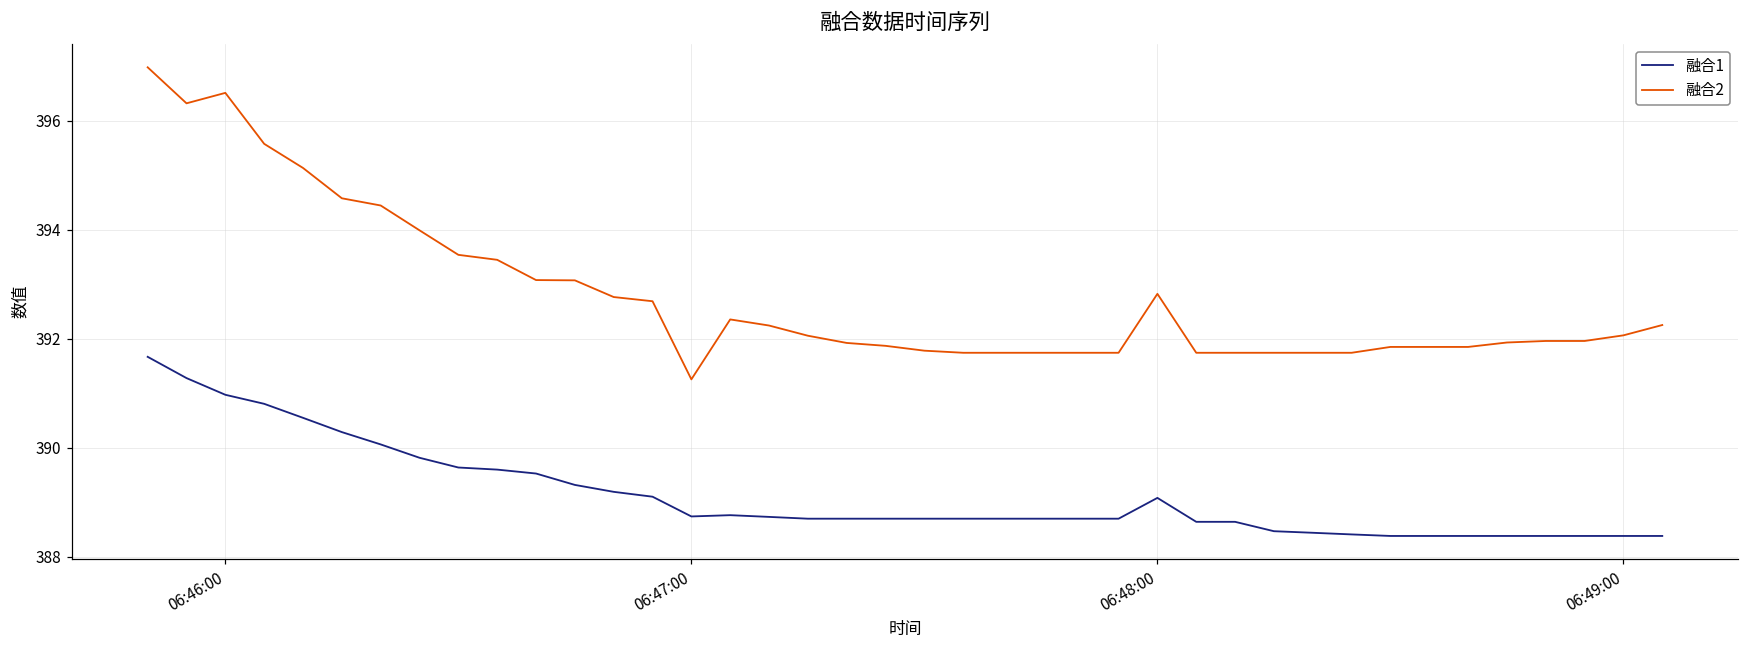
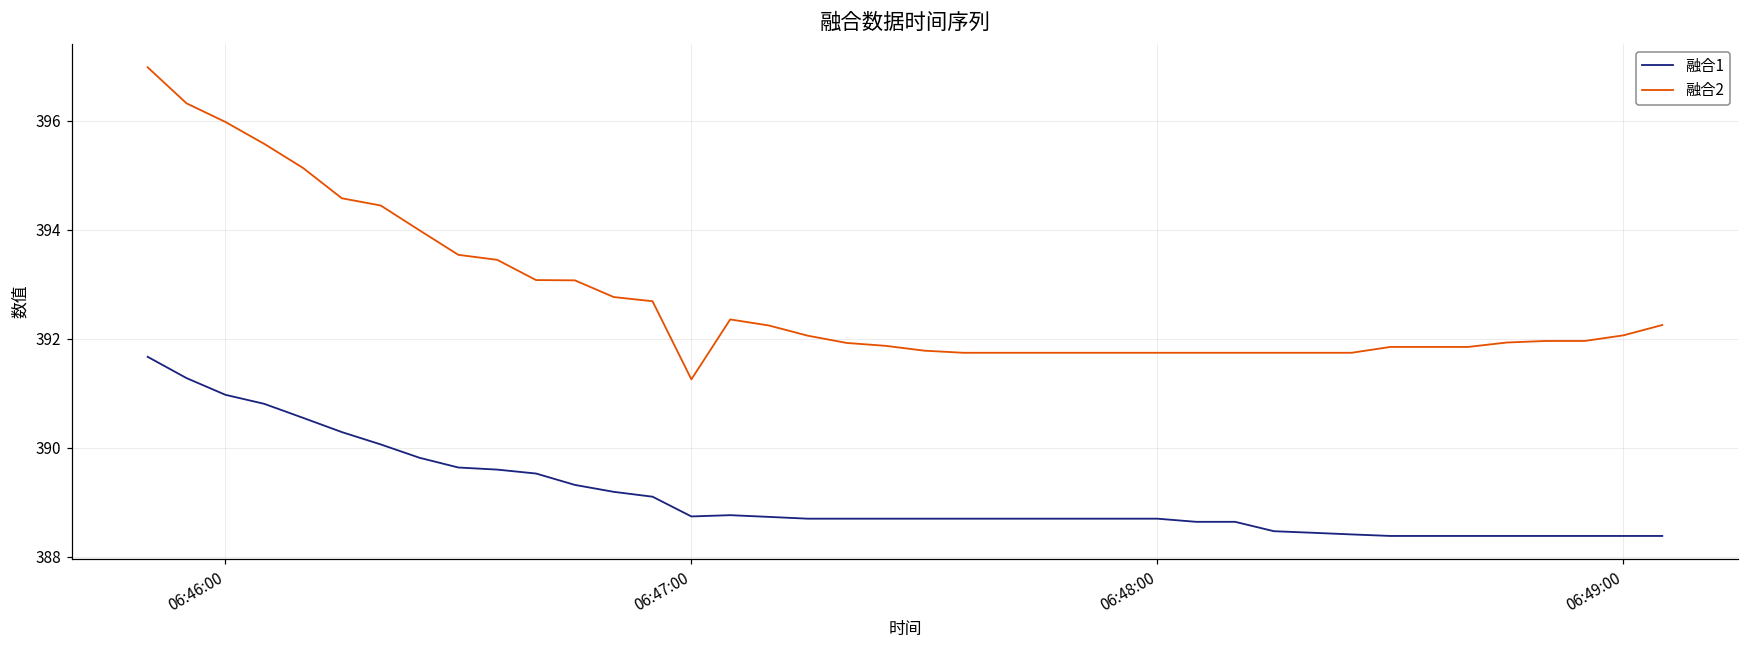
  {
    "融合1": {
      "06:46:00": 391.0,
      "06:47:00": 388.7,
-     "06:48:00": 389.1,
+     "06:48:00": 388.7,
      "06:49:00": 388.4
    },
    "融合2": {
-     "06:46:00": 396.5,
+     "06:46:00": 396.0,
      "06:47:00": 391.3,
-     "06:48:00": 392.8,
+     "06:48:00": 391.7,
      "06:49:00": 392.1
    }
  }
